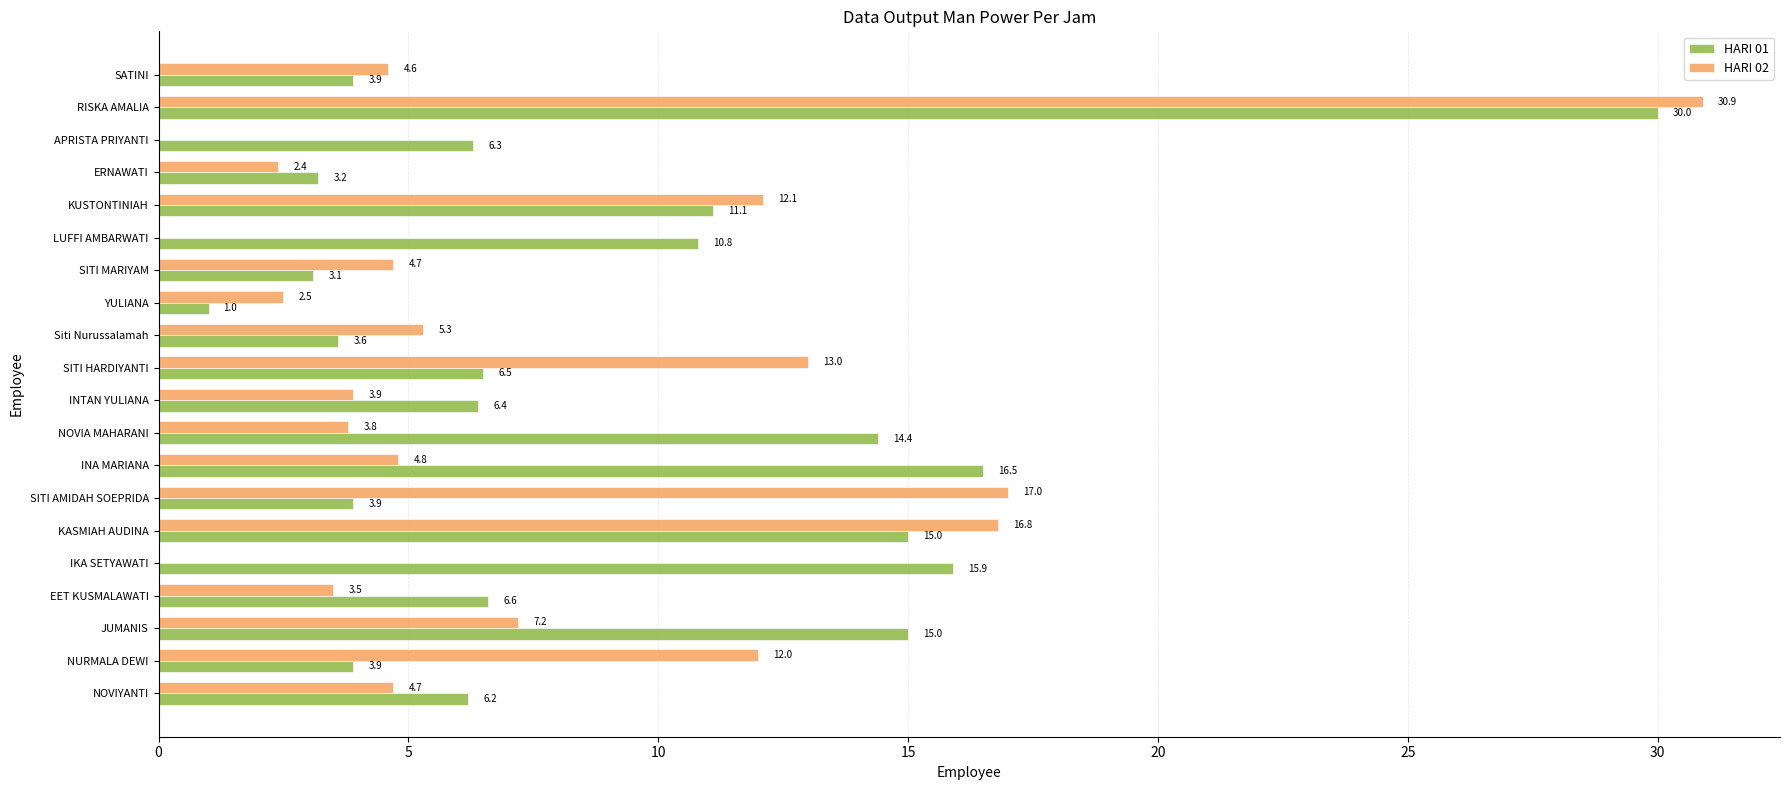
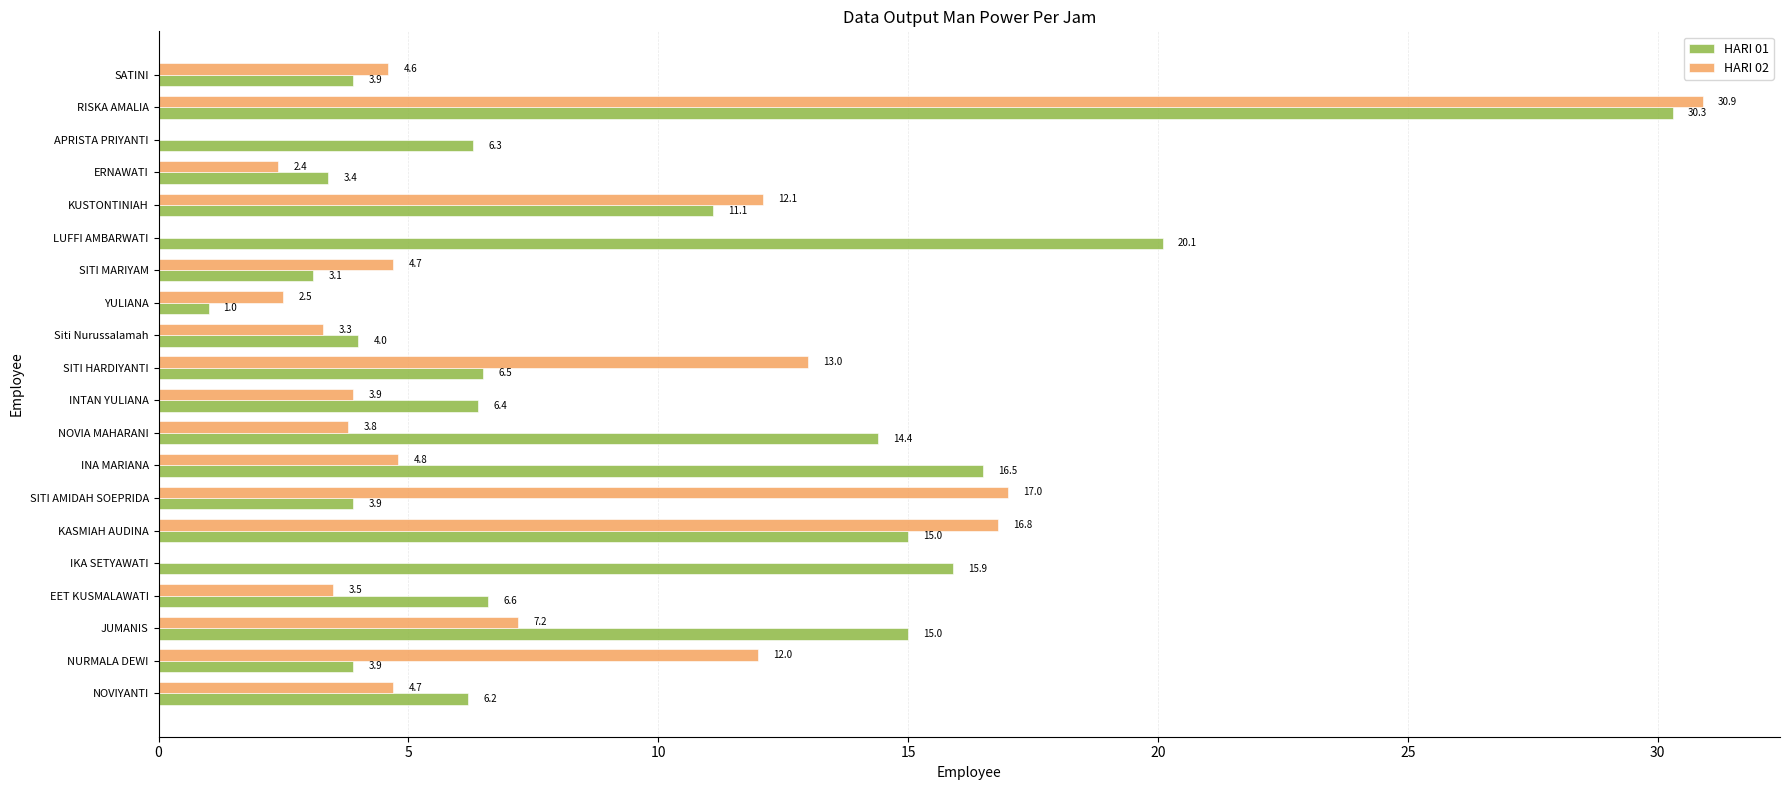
  {
    "HARI 01": {
      "SATINI": 3.9,
-     "RISKA AMALIA": 30.0,
+     "RISKA AMALIA": 30.3,
      "APRISTA PRIYANTI": 6.3,
-     "ERNAWATI": 3.2,
+     "ERNAWATI": 3.4,
      "KUSTONTINIAH": 11.1,
-     "LUFFI AMBARWATI": 10.8,
+     "LUFFI AMBARWATI": 20.1,
      "SITI MARIYAM": 3.1,
      "YULIANA": 1.0,
-     "Siti Nurussalamah": 3.6,
+     "Siti Nurussalamah": 4.0,
      "SITI HARDIYANTI": 6.5,
      "INTAN YULIANA": 6.4,
      "NOVIA MAHARANI": 14.4,
      "INA MARIANA": 16.5,
      "SITI AMIDAH SOEPRIDA": 3.9,
      "KASMIAH AUDINA": 15.0,
      "IKA SETYAWATI": 15.9,
      "EET KUSMALAWATI": 6.6,
      "JUMANIS": 15.0,
      "NURMALA DEWI": 3.9,
      "NOVIYANTI": 6.2
    },
    "HARI 02": {
      "SATINI": 4.6,
      "RISKA AMALIA": 30.9,
      "ERNAWATI": 2.4,
      "KUSTONTINIAH": 12.1,
      "SITI MARIYAM": 4.7,
      "YULIANA": 2.5,
-     "Siti Nurussalamah": 5.3,
+     "Siti Nurussalamah": 3.3,
      "SITI HARDIYANTI": 13.0,
      "INTAN YULIANA": 3.9,
      "NOVIA MAHARANI": 3.8,
      "INA MARIANA": 4.8,
      "SITI AMIDAH SOEPRIDA": 17.0,
      "KASMIAH AUDINA": 16.8,
      "EET KUSMALAWATI": 3.5,
      "JUMANIS": 7.2,
      "NURMALA DEWI": 12.0,
      "NOVIYANTI": 4.7
    }
  }
